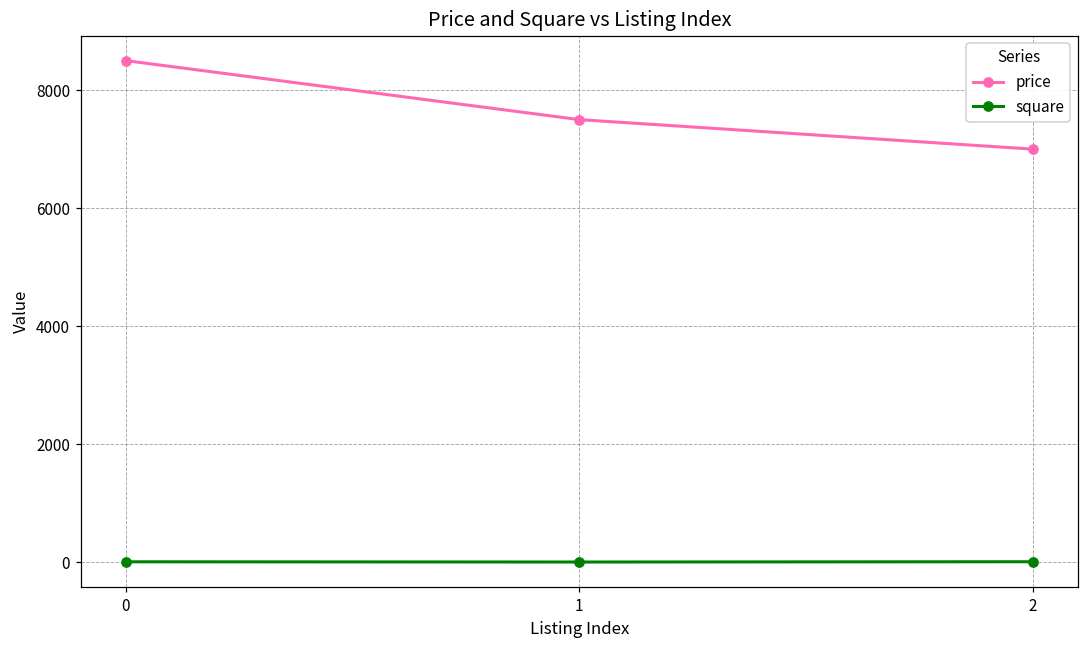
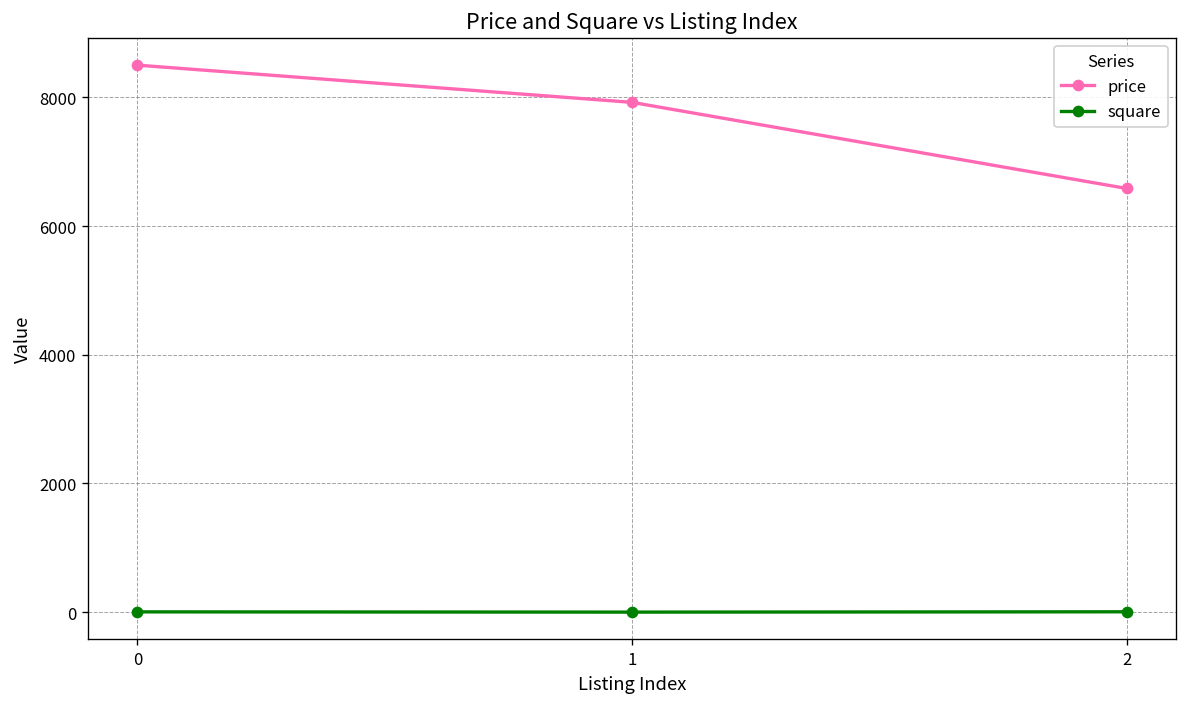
  {
    "price": {
      "0": 8500,
-     "1": 7500,
-     "2": 7000
+     "1": 7900,
+     "2": 6600
    },
    "square": {
      "0": 0,
      "1": 0,
      "2": 0
    }
  }
